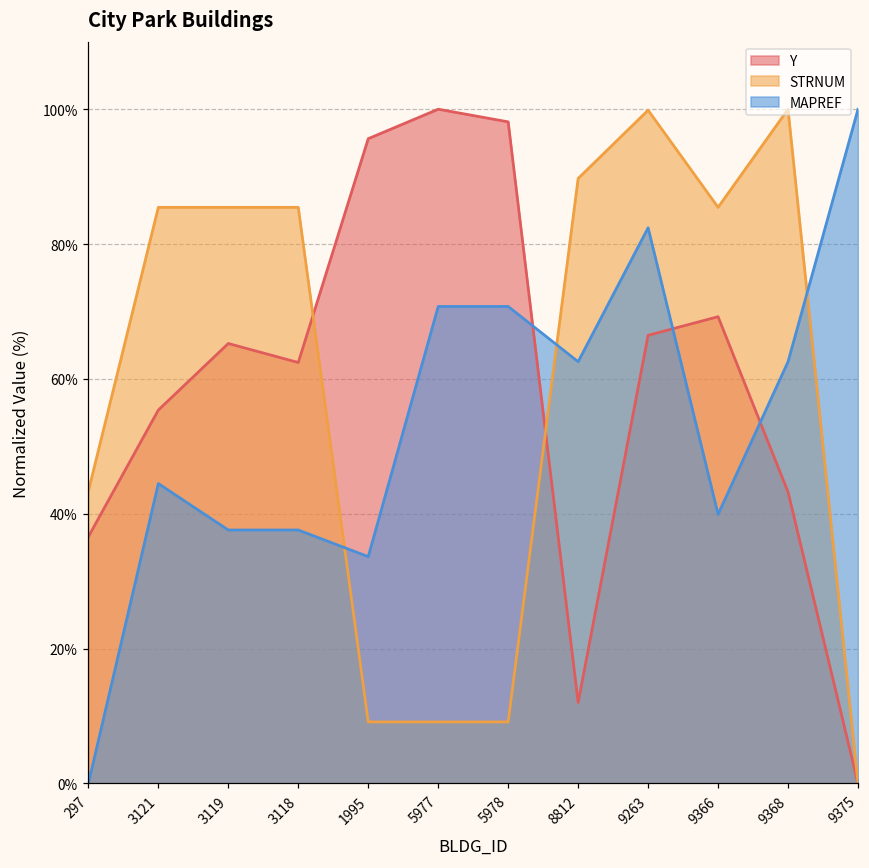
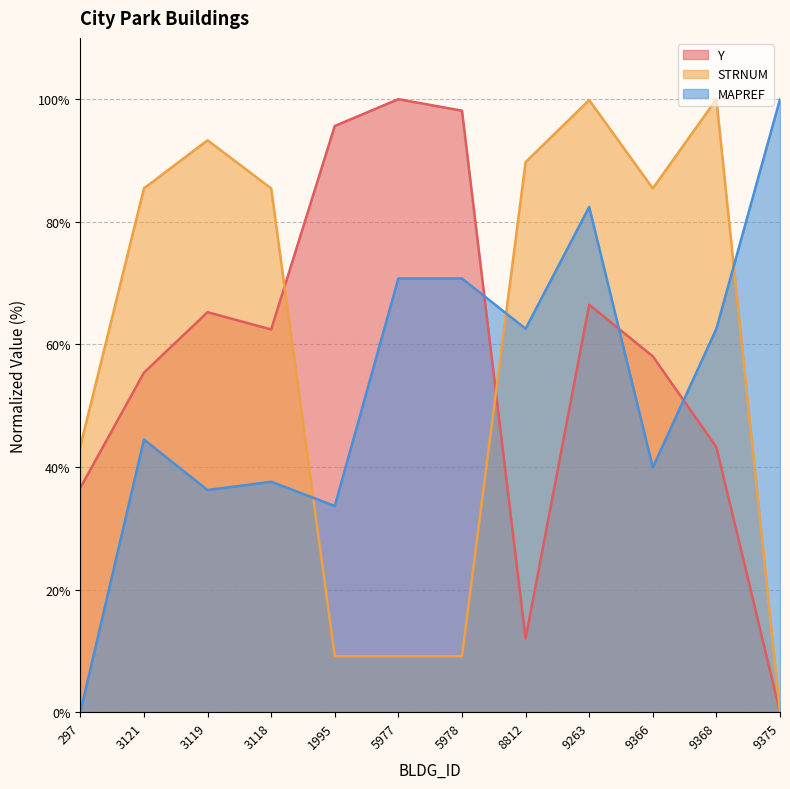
  {
    "Y": {
      "297": "37%",
      "3121": "55%",
      "3119": "65%",
      "3118": "62%",
      "1995": "96%",
      "5977": "100%",
      "5978": "98%",
      "8812": "12%",
      "9263": "66%",
-     "9366": "69%",
+     "9366": "58%",
      "9368": "43%"
    },
    "STRNUM": {
      "297": "43%",
      "3121": "85%",
-     "3119": "85%",
+     "3119": "93%",
      "3118": "85%",
      "1995": "9%",
      "5977": "9%",
      "5978": "9%",
      "8812": "90%",
      "9263": "100%",
      "9366": "85%"
    },
    "MAPREF": {
      "297": "0%",
      "3121": "44%",
-     "3119": "38%",
+     "3119": "36%",
      "3118": "38%",
      "1995": "34%",
      "5977": "71%",
      "5978": "71%",
      "8812": "63%",
      "9263": "82%",
      "9366": "40%",
      "9368": "63%",
      "9375": "100%"
    }
  }
